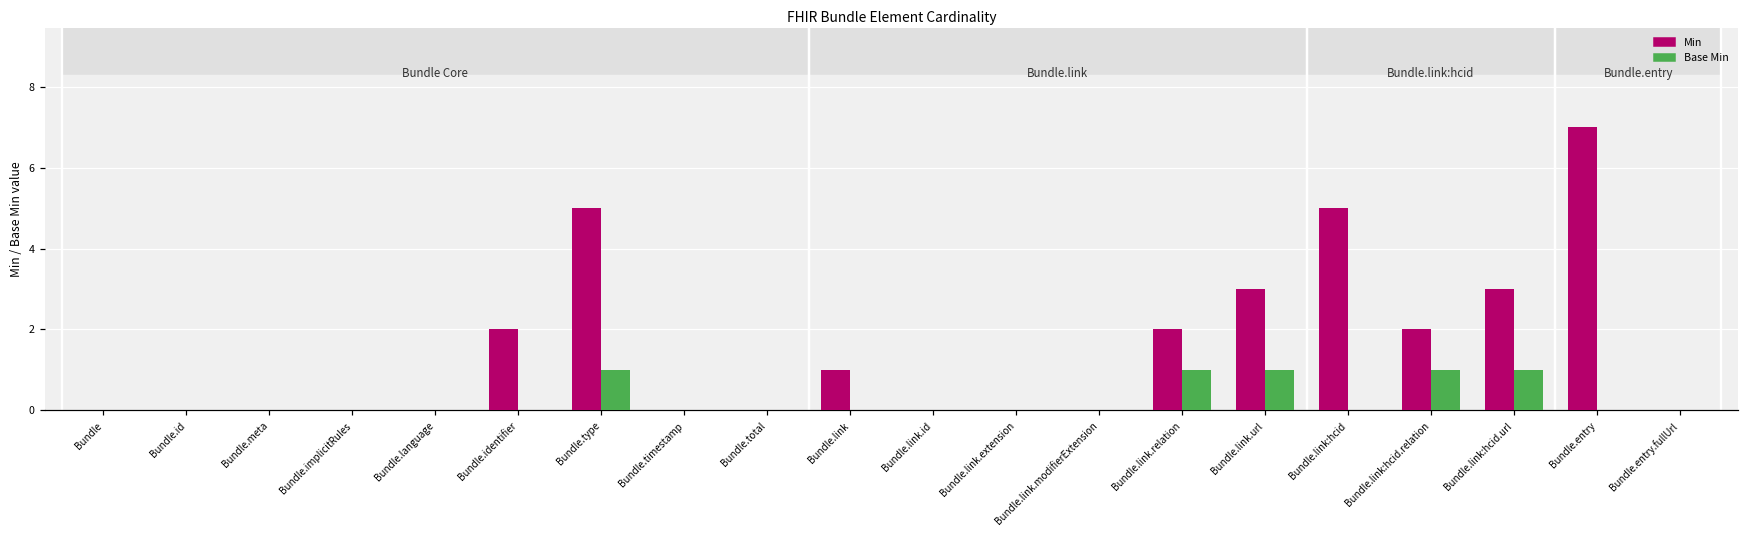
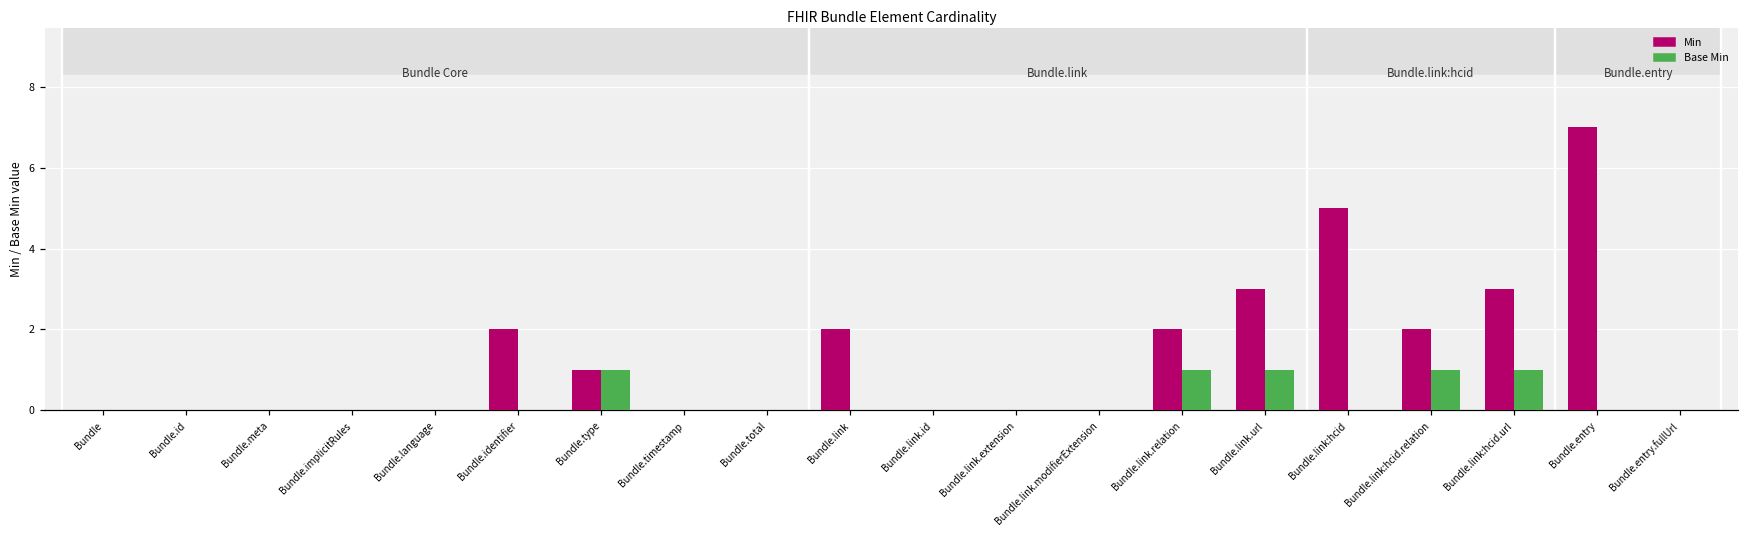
  {
    "Min": {
      "Bundle": 0,
      "Bundle.id": 0,
      "Bundle.meta": 0,
      "Bundle.implicitRules": 0,
      "Bundle.language": 0,
      "Bundle.identifier": 2,
-     "Bundle.type": 5,
+     "Bundle.type": 1,
      "Bundle.timestamp": 0,
      "Bundle.total": 0,
-     "Bundle.link": 1,
+     "Bundle.link": 2,
      "Bundle.link.id": 0,
      "Bundle.link.extension": 0,
      "Bundle.link.modifierExtension": 0,
      "Bundle.link.relation": 2,
      "Bundle.link.url": 3,
      "Bundle.link:hcid": 5,
      "Bundle.link:hcid.relation": 2,
      "Bundle.link:hcid.url": 3,
      "Bundle.entry": 7,
      "Bundle.entry.fullUrl": 0
    },
    "Base Min": {
      "Bundle": 0,
      "Bundle.id": 0,
      "Bundle.meta": 0,
      "Bundle.implicitRules": 0,
      "Bundle.language": 0,
      "Bundle.identifier": 0,
      "Bundle.type": 1,
      "Bundle.timestamp": 0,
      "Bundle.total": 0,
      "Bundle.link": 0,
      "Bundle.link.id": 0,
      "Bundle.link.extension": 0,
      "Bundle.link.modifierExtension": 0,
      "Bundle.link.relation": 1,
      "Bundle.link.url": 1,
      "Bundle.link:hcid": 0,
      "Bundle.link:hcid.relation": 1,
      "Bundle.link:hcid.url": 1,
      "Bundle.entry": 0,
      "Bundle.entry.fullUrl": 0
    }
  }
